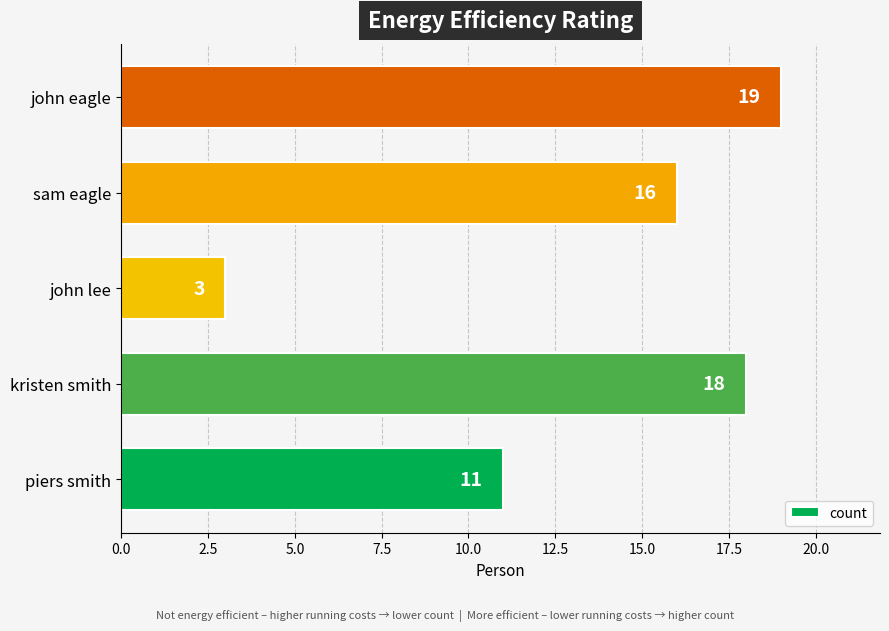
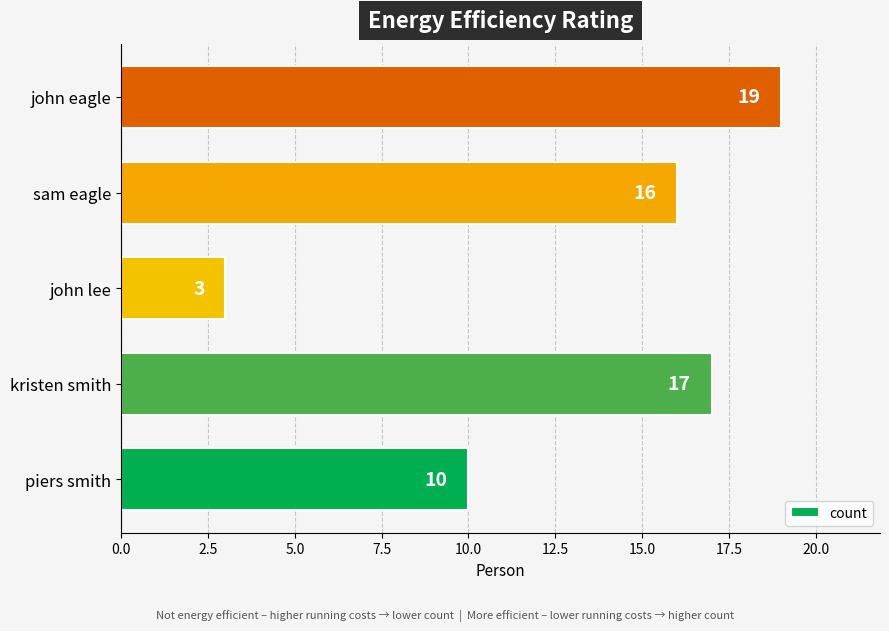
  {
    "john eagle": 19,
    "sam eagle": 16,
    "john lee": 3,
-   "kristen smith": 18,
-   "piers smith": 11
+   "kristen smith": 17,
+   "piers smith": 10
  }
